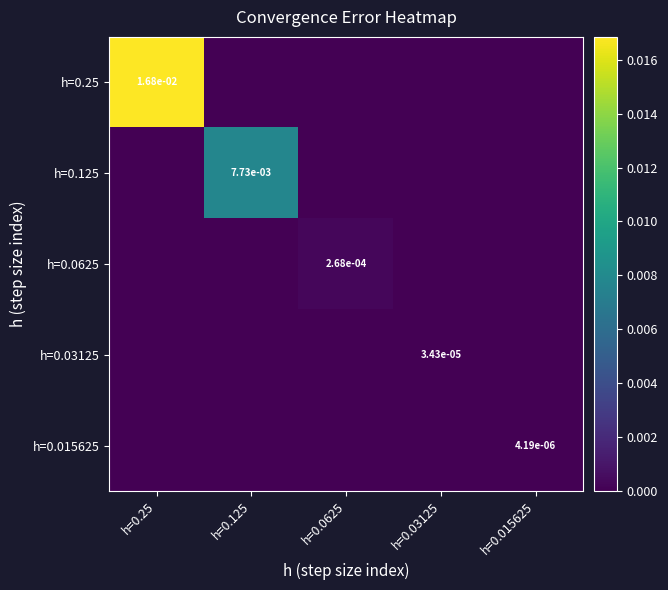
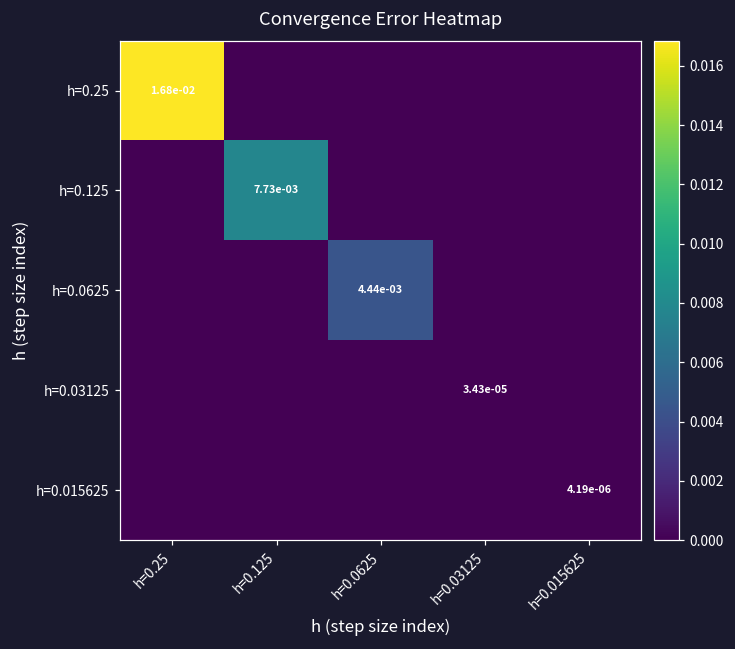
  {
    "h=0.25": {
      "h=0.25": "1.68e-02"
    },
    "h=0.125": {
      "h=0.125": "7.73e-03"
    },
    "h=0.0625": {
-     "h=0.0625": "2.68e-04"
+     "h=0.0625": "4.44e-03"
    },
    "h=0.03125": {
      "h=0.03125": "3.43e-05"
    },
    "h=0.015625": {
      "h=0.015625": "4.19e-06"
    }
  }
